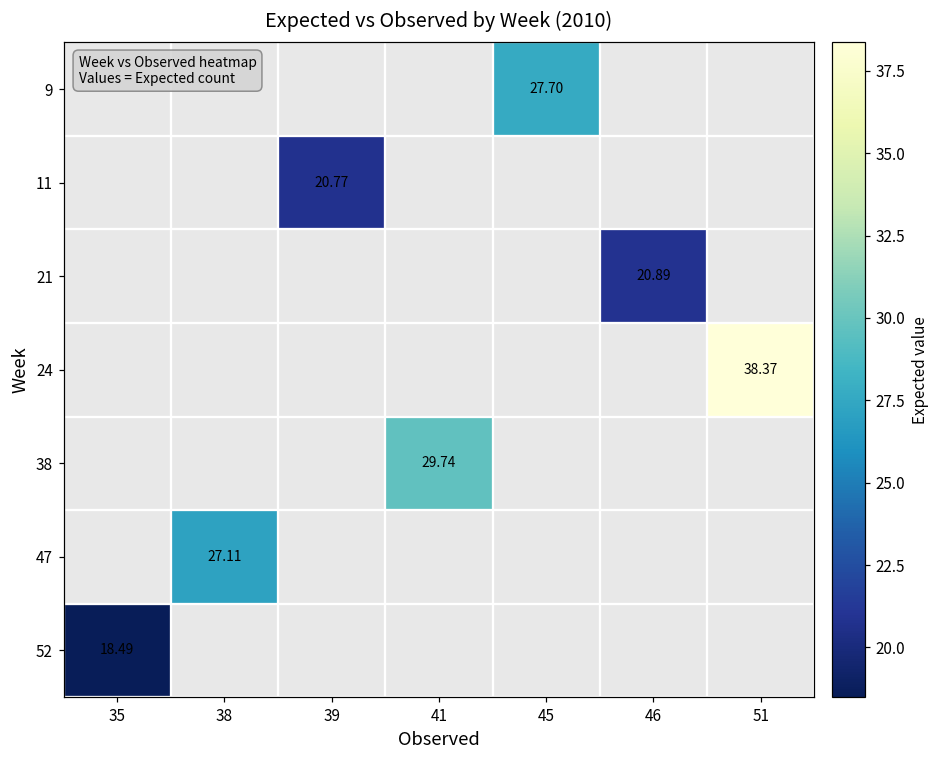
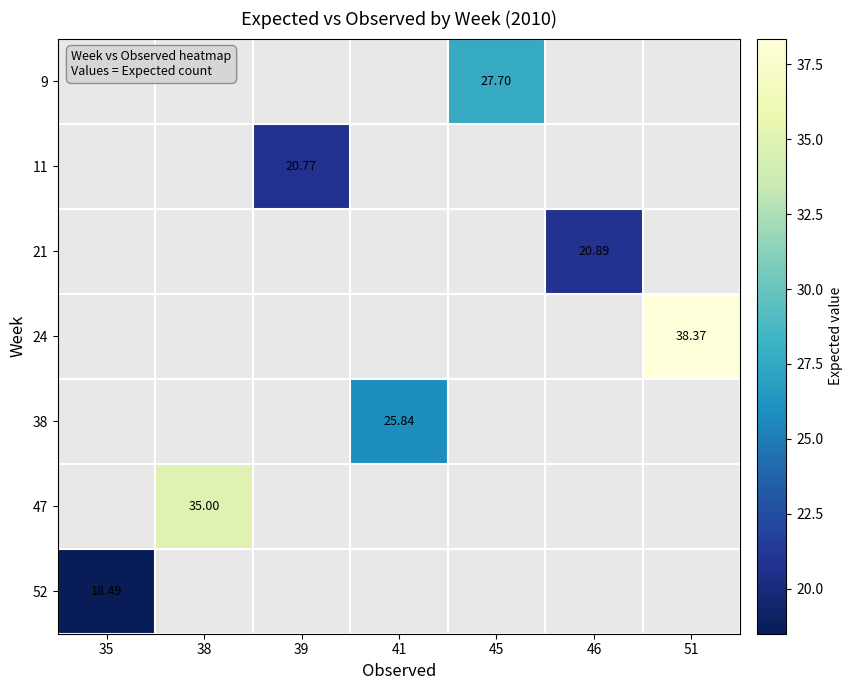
  {
    "9": {
      "45": 27.70
    },
    "11": {
      "39": 20.77
    },
    "21": {
      "46": 20.89
    },
    "24": {
      "51": 38.37
    },
    "38": {
-     "41": 29.74
+     "41": 25.84
    },
    "47": {
-     "38": 27.11
+     "38": 35.00
    },
    "52": {
      "35": 18.49
    }
  }
